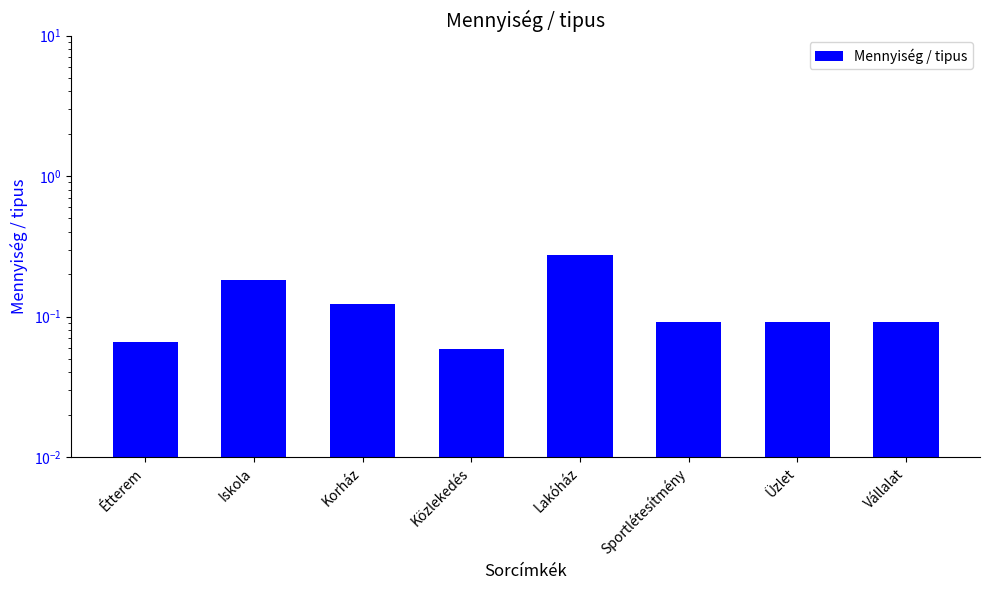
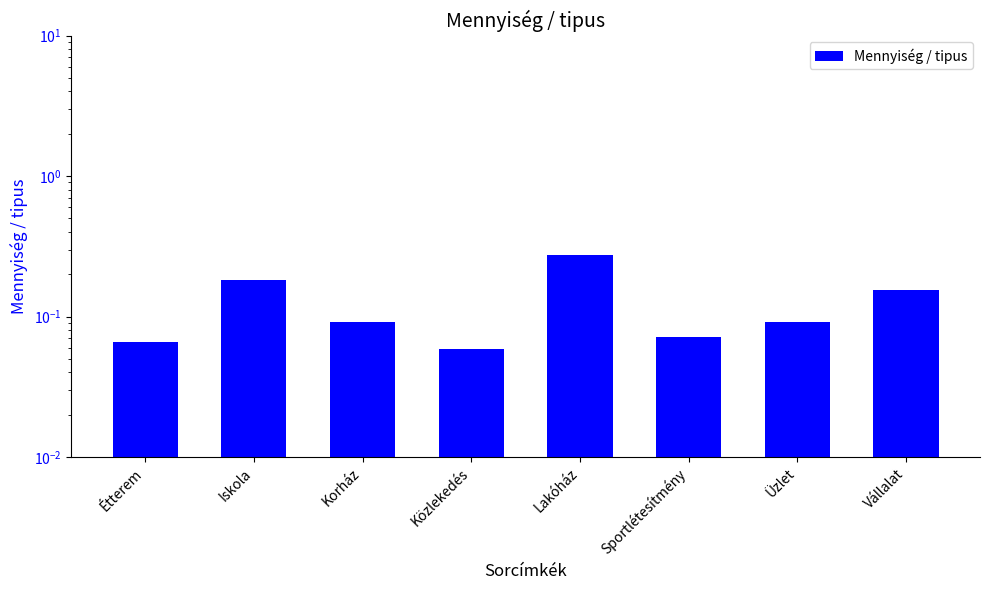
  {
    "Étterem": 0.07,
    "Iskola": 0.18,
-   "Korház": 0.12,
+   "Korház": 0.09,
    "Közlekedés": 0.06,
    "Lakóház": 0.27,
-   "Sportlétesítmény": 0.09,
+   "Sportlétesítmény": 0.07,
    "Üzlet": 0.09,
-   "Vállalat": 0.09
+   "Vállalat": 0.16
  }
